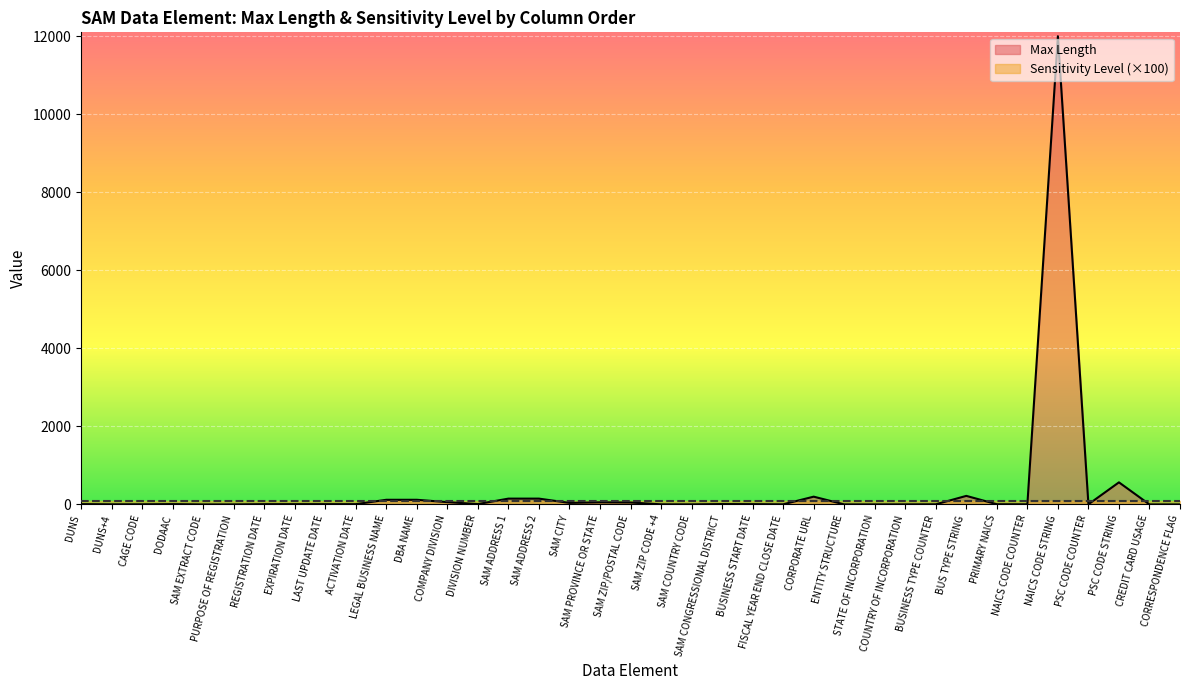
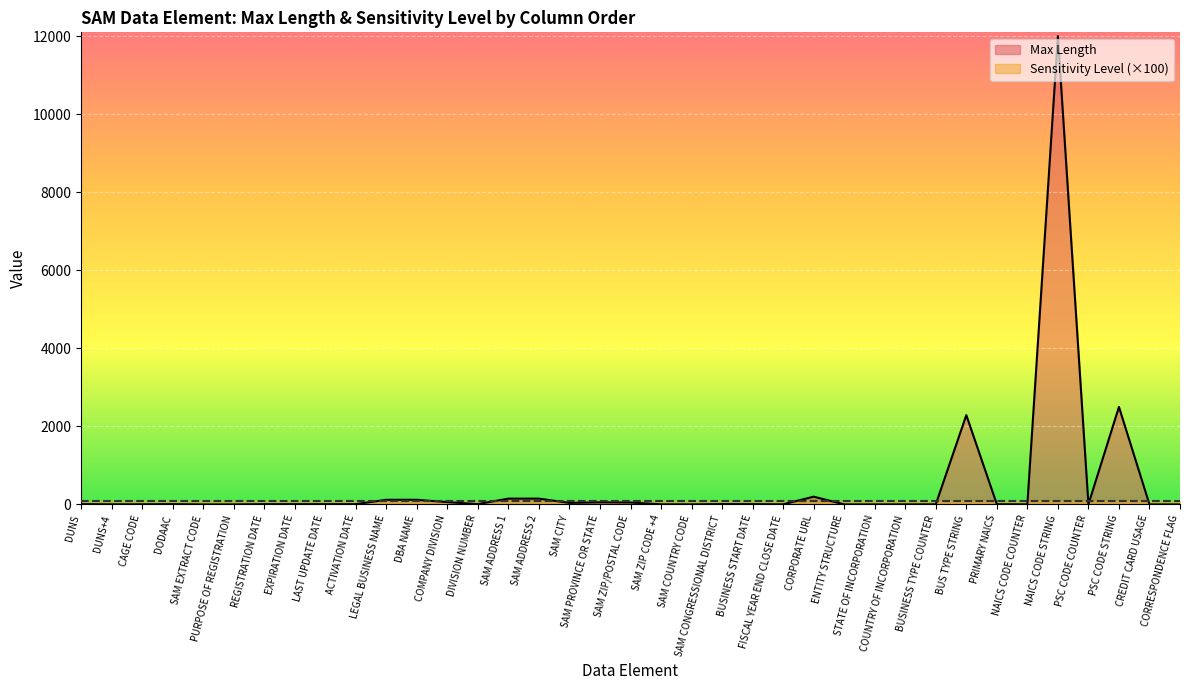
  {
    "Max Length": {
      "DUNS": 0,
      "DUNS+4": 0,
      "CAGE CODE": 0,
      "DODAAC": 0,
      "SAM EXTRACT CODE": 0,
      "PURPOSE OF REGISTRATION": 0,
      "REGISTRATION DATE": 0,
      "EXPIRATION DATE": 0,
      "LAST UPDATE DATE": 0,
      "ACTIVATION DATE": 0,
      "DIVISION NUMBER": 0,
      "SAM ZIP CODE +4": 0,
      "SAM COUNTRY CODE": 0,
      "SAM CONGRESSIONAL DISTRICT": 0,
      "BUSINESS START DATE": 0,
      "FISCAL YEAR END CLOSE DATE": 0,
      "CORPORATE URL": 200,
      "ENTITY STRUCTURE": 0,
      "STATE OF INCORPORATION": 0,
      "COUNTRY OF INCORPORATION": 0,
      "BUSINESS TYPE COUNTER": 0,
-     "BUS TYPE STRING": 200,
+     "BUS TYPE STRING": 2300,
      "PRIMARY NAICS": 0,
      "NAICS CODE COUNTER": 0,
      "NAICS CODE STRING": 12000,
      "PSC CODE COUNTER": 0,
-     "PSC CODE STRING": 600,
+     "PSC CODE STRING": 2500,
      "CREDIT CARD USAGE": 0,
      "CORRESPONDENCE FLAG": 0
    },
    "Sensitivity Level (×100)": {
      "DUNS": 100,
      "DUNS+4": 100,
      "CAGE CODE": 100,
      "DODAAC": 100,
      "SAM EXTRACT CODE": 100,
      "PURPOSE OF REGISTRATION": 100,
      "REGISTRATION DATE": 100,
      "EXPIRATION DATE": 100,
      "LAST UPDATE DATE": 100,
      "ACTIVATION DATE": 100,
      "DIVISION NUMBER": 100,
      "SAM ZIP CODE +4": 100,
      "SAM COUNTRY CODE": 100,
      "SAM CONGRESSIONAL DISTRICT": 100,
      "BUSINESS START DATE": 100,
      "FISCAL YEAR END CLOSE DATE": 100,
      "CORPORATE URL": 100,
      "ENTITY STRUCTURE": 100,
      "STATE OF INCORPORATION": 100,
      "COUNTRY OF INCORPORATION": 100,
      "BUSINESS TYPE COUNTER": 100,
      "BUS TYPE STRING": 100,
      "PRIMARY NAICS": 100,
      "NAICS CODE COUNTER": 100,
      "NAICS CODE STRING": 100,
      "PSC CODE COUNTER": 100,
      "PSC CODE STRING": 100,
      "CREDIT CARD USAGE": 100,
      "CORRESPONDENCE FLAG": 100
    }
  }
